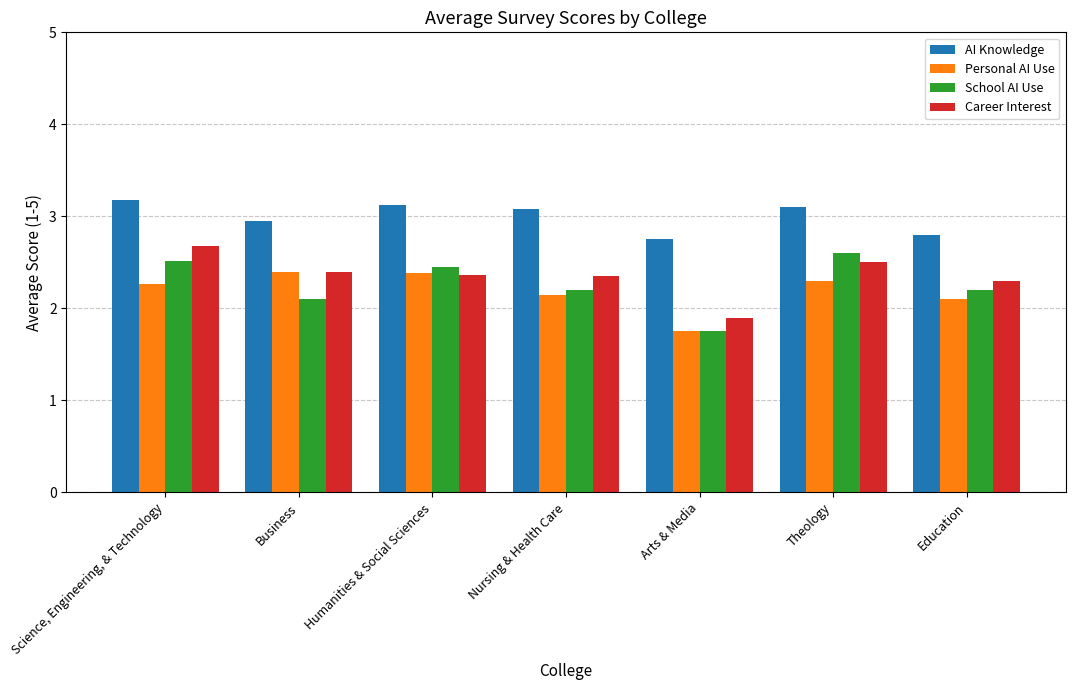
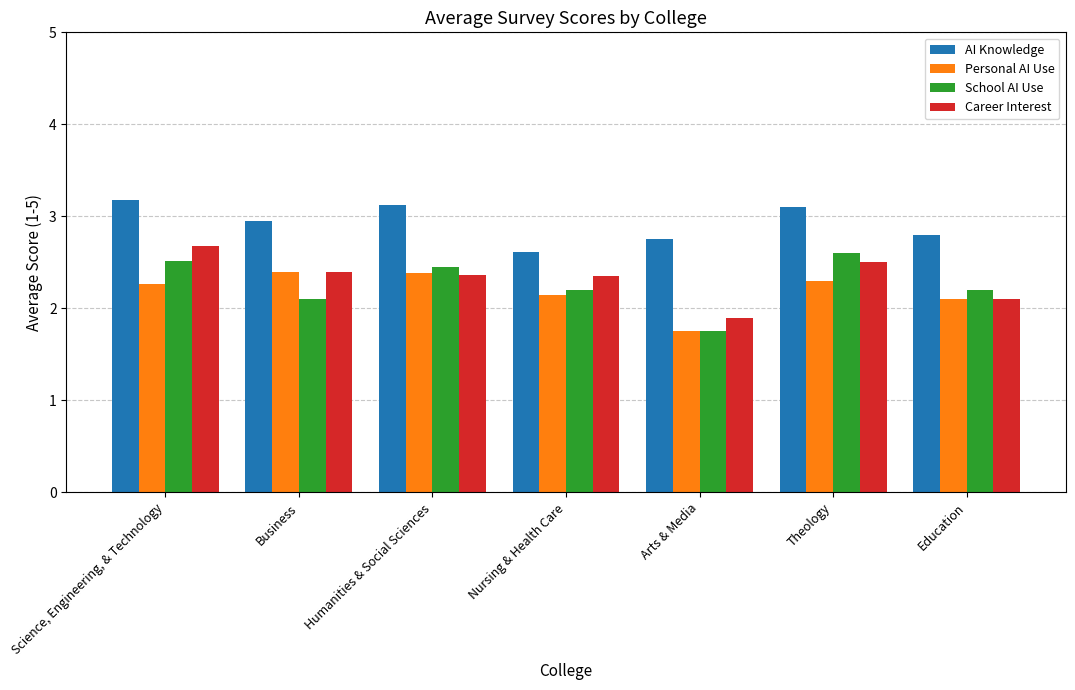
  {
    "AI Knowledge": {
      "Science, Engineering, & Technology": 3.2,
      "Business": 3.0,
      "Humanities & Social Sciences": 3.1,
-     "Nursing & Health Care": 3.1,
+     "Nursing & Health Care": 2.6,
      "Arts & Media": 2.8,
      "Theology": 3.1,
      "Education": 2.8
    },
    "Personal AI Use": {
      "Science, Engineering, & Technology": 2.3,
      "Business": 2.4,
      "Humanities & Social Sciences": 2.4,
      "Nursing & Health Care": 2.2,
      "Arts & Media": 1.8,
      "Theology": 2.3,
      "Education": 2.1
    },
    "School AI Use": {
      "Science, Engineering, & Technology": 2.5,
      "Business": 2.1,
      "Humanities & Social Sciences": 2.5,
      "Nursing & Health Care": 2.2,
      "Arts & Media": 1.8,
      "Theology": 2.6,
      "Education": 2.2
    },
    "Career Interest": {
      "Science, Engineering, & Technology": 2.7,
      "Business": 2.4,
      "Humanities & Social Sciences": 2.4,
      "Nursing & Health Care": 2.4,
      "Arts & Media": 1.9,
      "Theology": 2.5,
-     "Education": 2.3
+     "Education": 2.1
    }
  }
